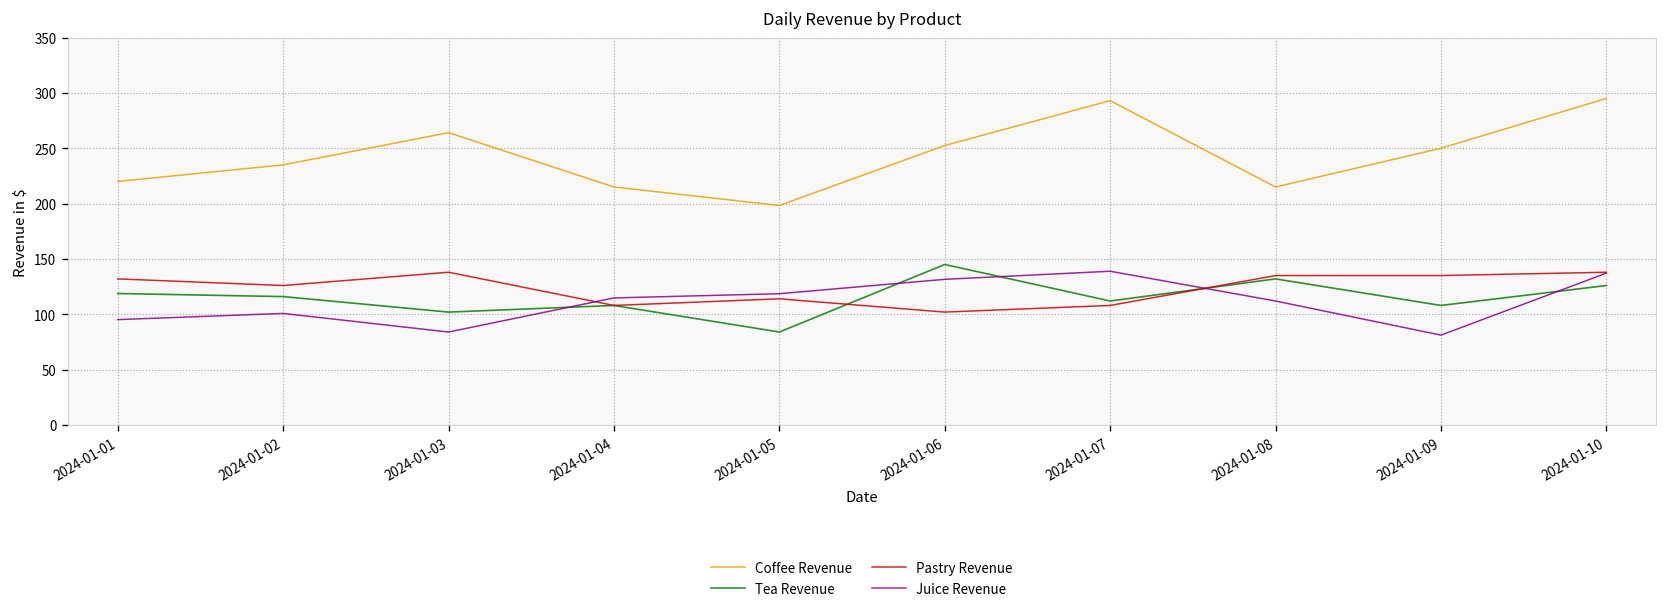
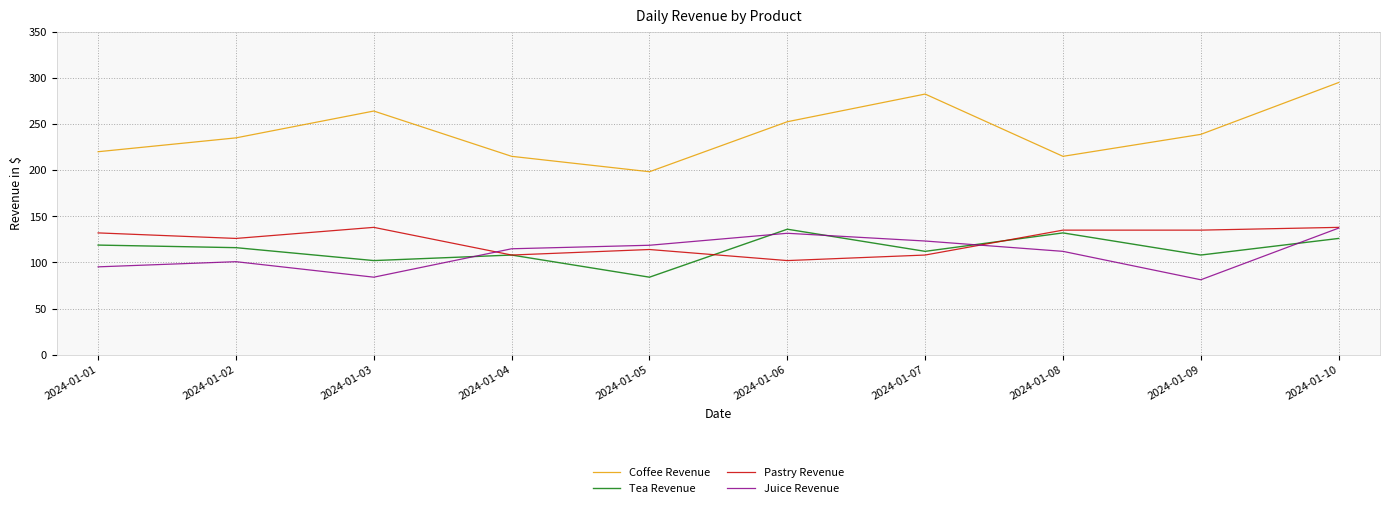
  {
    "Coffee Revenue": {
      "2024-01-01": 220,
      "2024-01-02": 240,
      "2024-01-03": 260,
      "2024-01-04": 220,
      "2024-01-05": 200,
      "2024-01-06": 250,
-     "2024-01-07": 290,
+     "2024-01-07": 280,
      "2024-01-08": 220,
-     "2024-01-09": 250,
+     "2024-01-09": 240,
      "2024-01-10": 300
    },
    "Tea Revenue": {
      "2024-01-01": 120,
      "2024-01-02": 120,
      "2024-01-03": 100,
      "2024-01-05": 80,
-     "2024-01-06": 150,
+     "2024-01-06": 140,
      "2024-01-07": 110,
      "2024-01-08": 130,
      "2024-01-09": 110,
      "2024-01-10": 130
    },
    "Pastry Revenue": {
      "2024-01-01": 130,
      "2024-01-02": 130,
      "2024-01-03": 140,
      "2024-01-05": 110,
      "2024-01-06": 100,
      "2024-01-07": 110,
      "2024-01-08": 140,
      "2024-01-09": 140
    },
    "Juice Revenue": {
      "2024-01-01": 100,
      "2024-01-02": 100,
      "2024-01-03": 80,
      "2024-01-04": 110,
      "2024-01-05": 120,
      "2024-01-06": 130,
-     "2024-01-07": 140,
+     "2024-01-07": 120,
      "2024-01-08": 110,
      "2024-01-09": 80
    }
  }
